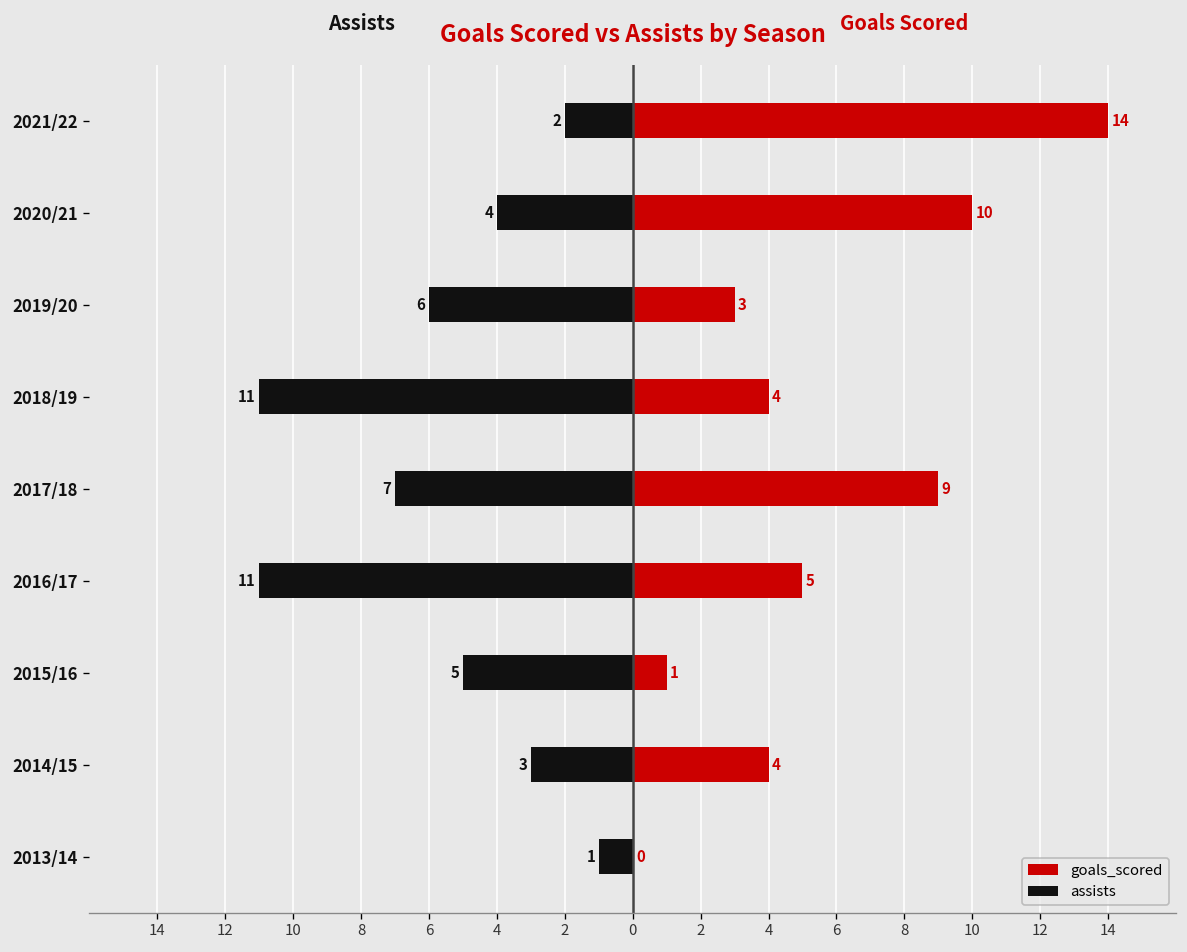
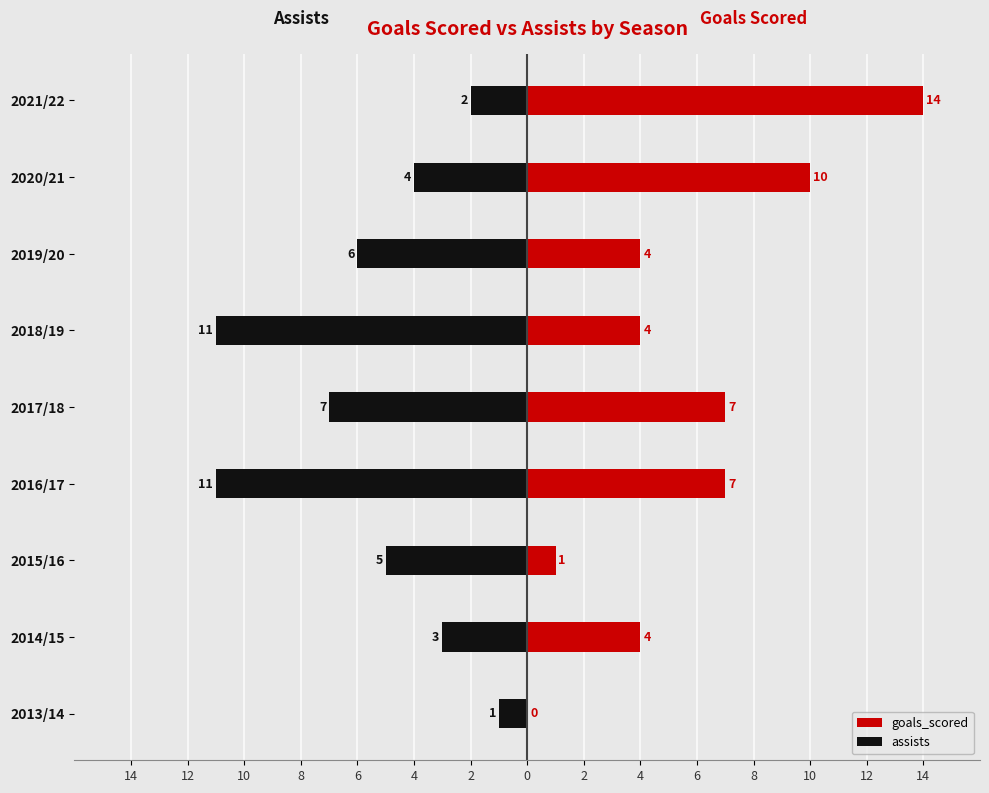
  {
    "goals_scored": {
      "2021/22": 14,
      "2020/21": 10,
-     "2019/20": 3,
+     "2019/20": 4,
      "2018/19": 4,
-     "2017/18": 9,
-     "2016/17": 5,
+     "2017/18": 7,
+     "2016/17": 7,
      "2015/16": 1,
      "2014/15": 4,
      "2013/14": 0
    }
  }
